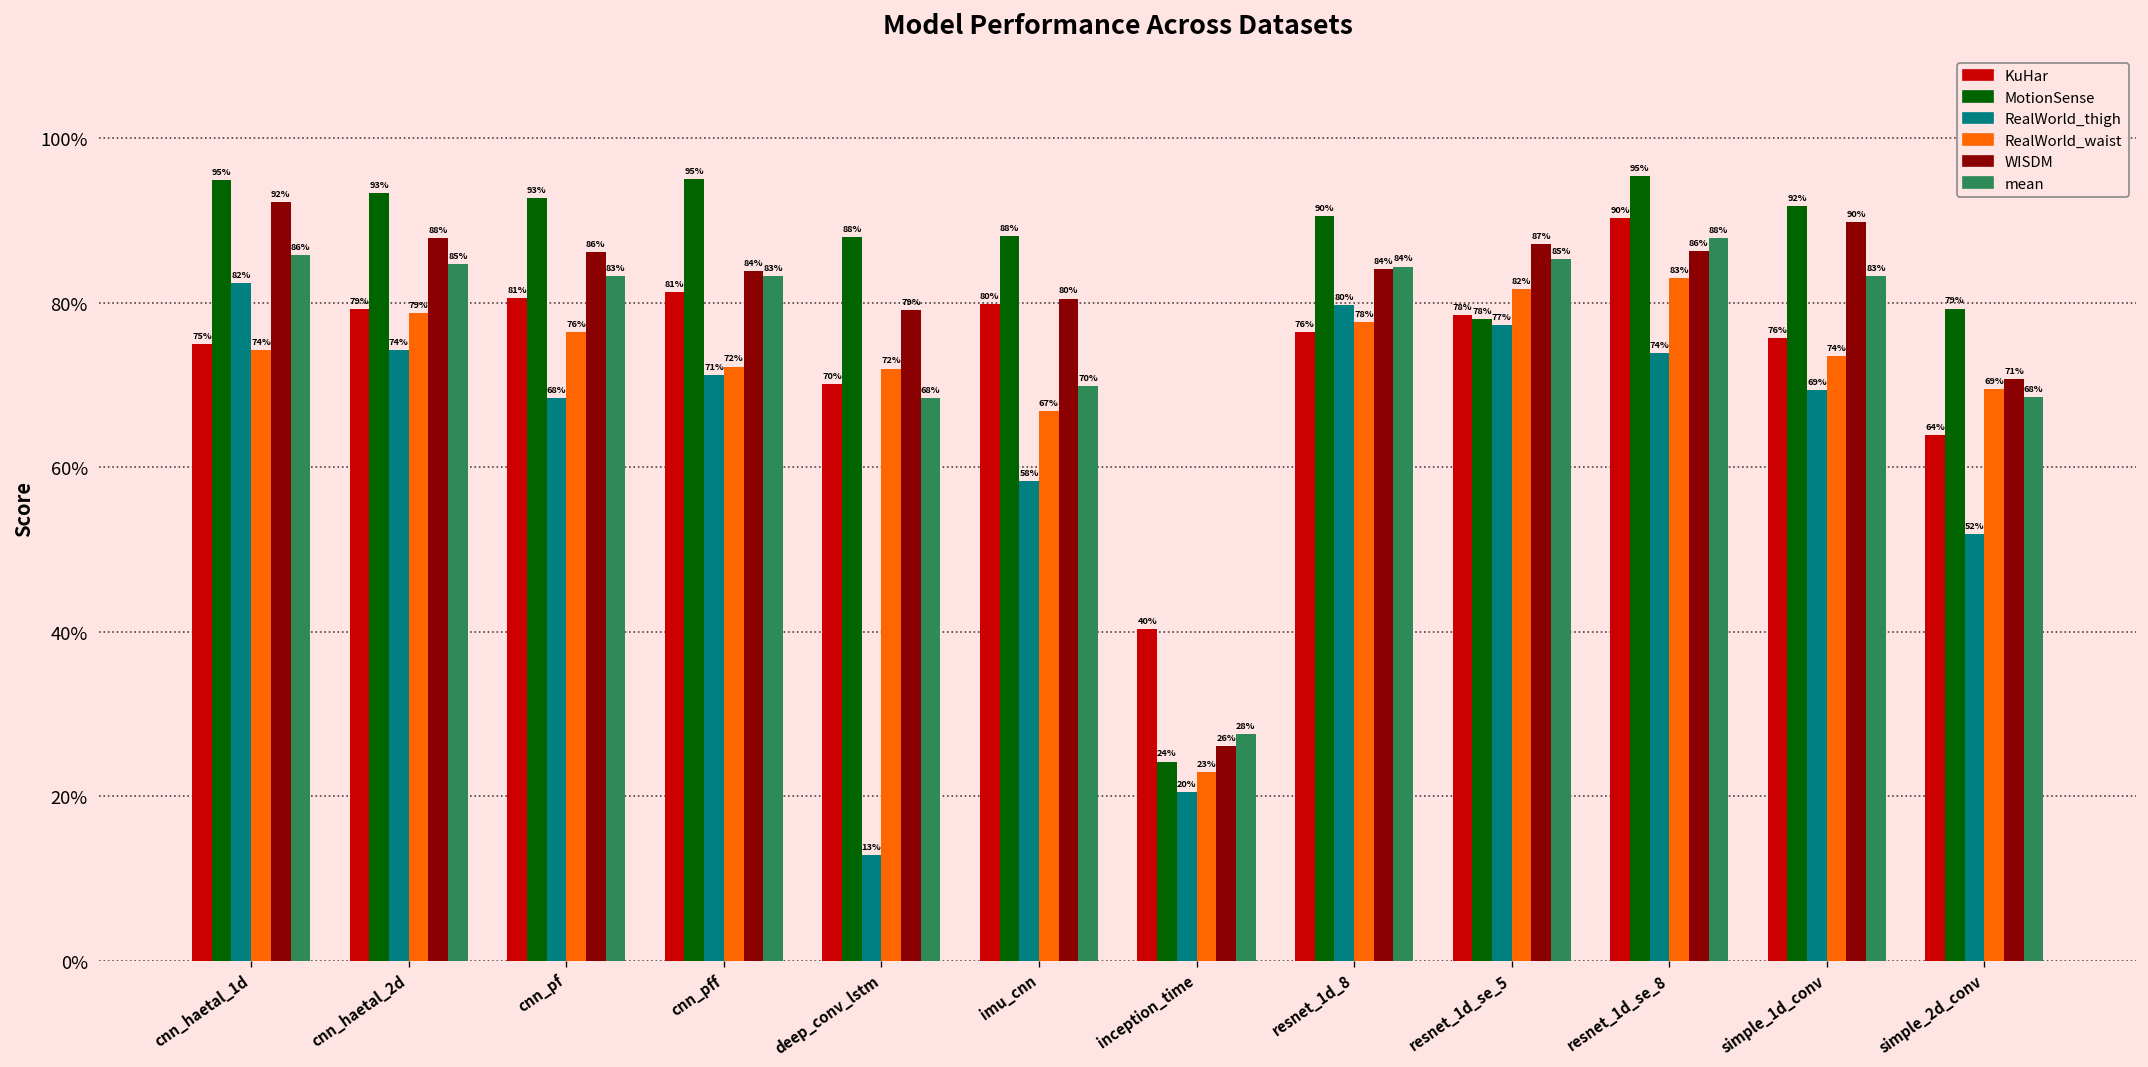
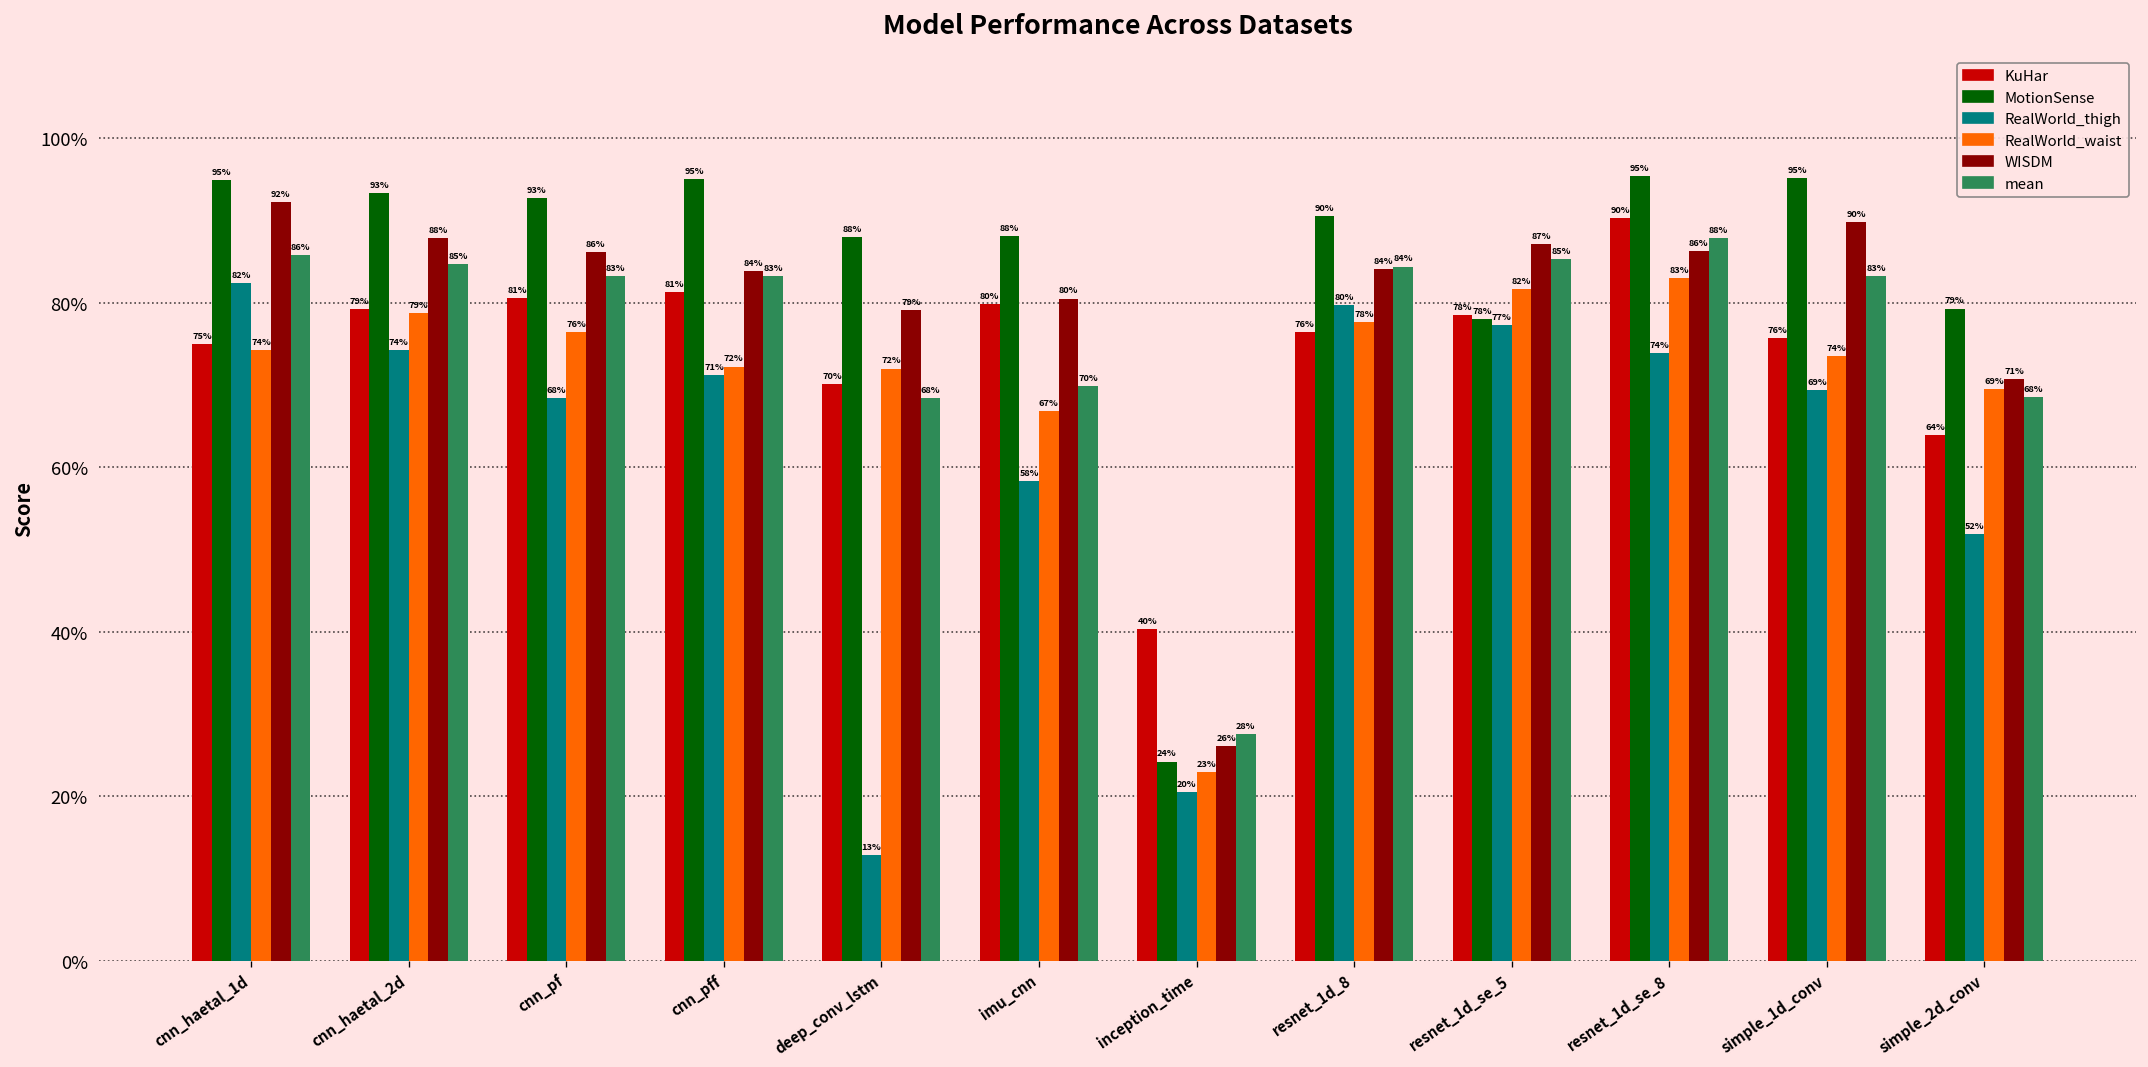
  {
    "KuHar": {
      "cnn_haetal_1d": "75%",
      "cnn_haetal_2d": "79%",
      "cnn_pf": "81%",
      "cnn_pff": "81%",
      "deep_conv_lstm": "70%",
      "imu_cnn": "80%",
      "inception_time": "40%",
      "resnet_1d_8": "76%",
      "resnet_1d_se_5": "78%",
      "resnet_1d_se_8": "90%",
      "simple_1d_conv": "76%",
      "simple_2d_conv": "64%"
    },
    "MotionSense": {
      "cnn_haetal_1d": "95%",
      "cnn_haetal_2d": "93%",
      "cnn_pf": "93%",
      "cnn_pff": "95%",
      "deep_conv_lstm": "88%",
      "imu_cnn": "88%",
      "inception_time": "24%",
      "resnet_1d_8": "90%",
      "resnet_1d_se_5": "78%",
      "resnet_1d_se_8": "95%",
-     "simple_1d_conv": "92%",
+     "simple_1d_conv": "95%",
      "simple_2d_conv": "79%"
    },
    "RealWorld_thigh": {
      "cnn_haetal_1d": "82%",
      "cnn_haetal_2d": "74%",
      "cnn_pf": "68%",
      "cnn_pff": "71%",
      "deep_conv_lstm": "13%",
      "imu_cnn": "58%",
      "inception_time": "20%",
      "resnet_1d_8": "80%",
      "resnet_1d_se_5": "77%",
      "resnet_1d_se_8": "74%",
      "simple_1d_conv": "69%",
      "simple_2d_conv": "52%"
    },
    "RealWorld_waist": {
      "cnn_haetal_1d": "74%",
      "cnn_haetal_2d": "79%",
      "cnn_pf": "76%",
      "cnn_pff": "72%",
      "deep_conv_lstm": "72%",
      "imu_cnn": "67%",
      "inception_time": "23%",
      "resnet_1d_8": "78%",
      "resnet_1d_se_5": "82%",
      "resnet_1d_se_8": "83%",
      "simple_1d_conv": "74%",
      "simple_2d_conv": "69%"
    },
    "WISDM": {
      "cnn_haetal_1d": "92%",
      "cnn_haetal_2d": "88%",
      "cnn_pf": "86%",
      "cnn_pff": "84%",
      "deep_conv_lstm": "79%",
      "imu_cnn": "80%",
      "inception_time": "26%",
      "resnet_1d_8": "84%",
      "resnet_1d_se_5": "87%",
      "resnet_1d_se_8": "86%",
      "simple_1d_conv": "90%",
      "simple_2d_conv": "71%"
    },
    "mean": {
      "cnn_haetal_1d": "86%",
      "cnn_haetal_2d": "85%",
      "cnn_pf": "83%",
      "cnn_pff": "83%",
      "deep_conv_lstm": "68%",
      "imu_cnn": "70%",
      "inception_time": "28%",
      "resnet_1d_8": "84%",
      "resnet_1d_se_5": "85%",
      "resnet_1d_se_8": "88%",
      "simple_1d_conv": "83%",
      "simple_2d_conv": "68%"
    }
  }
